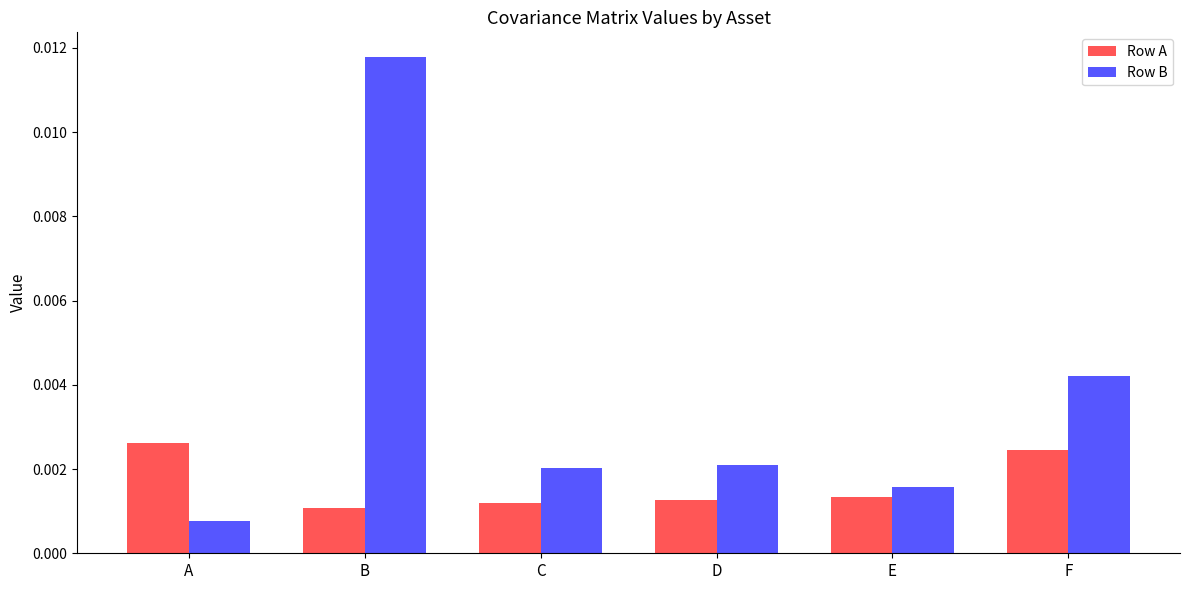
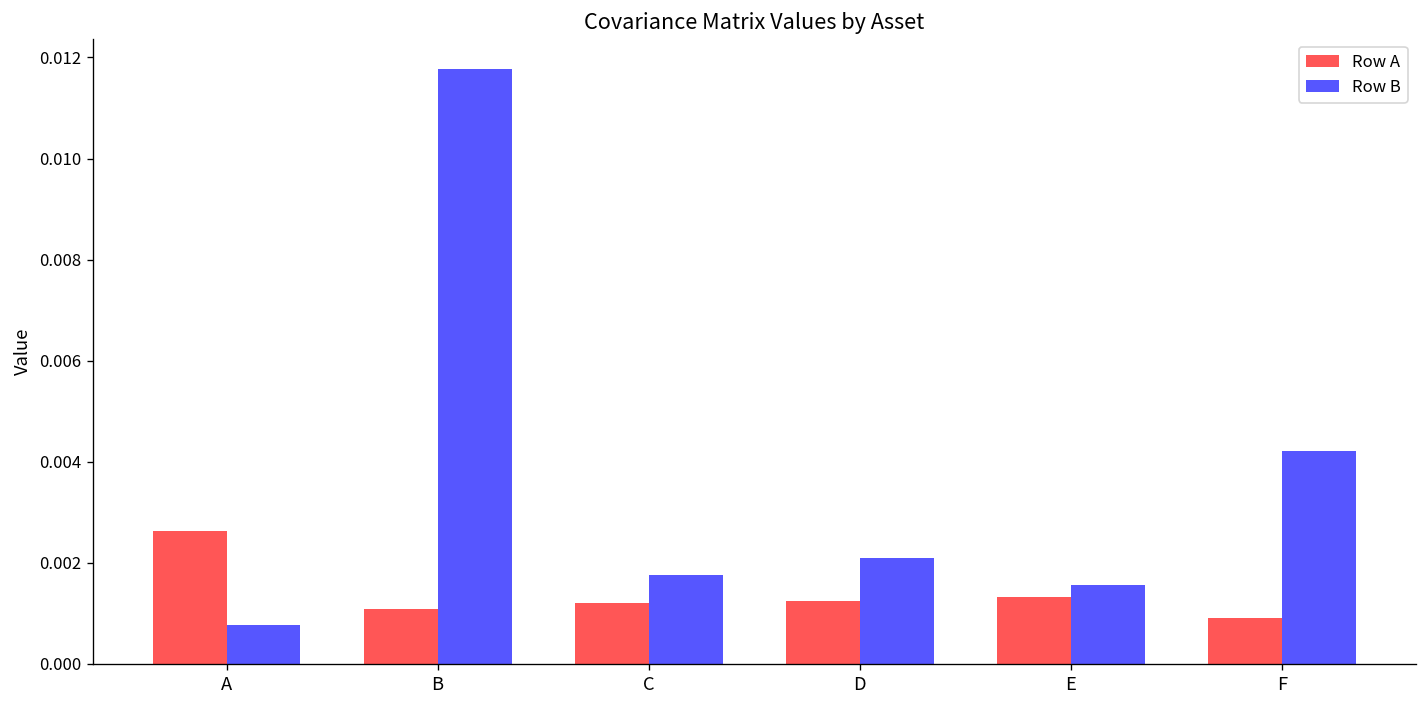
  {
    "Row A": {
      "A": 0.0026,
      "B": 0.0011,
      "C": 0.0012,
      "D": 0.0013,
      "E": 0.0013,
-     "F": 0.0025
+     "F": 0.0009
    },
    "Row B": {
      "A": 0.0008,
      "B": 0.0118,
-     "C": 0.0020,
+     "C": 0.0018,
      "D": 0.0021,
      "E": 0.0016,
      "F": 0.0042
    }
  }
